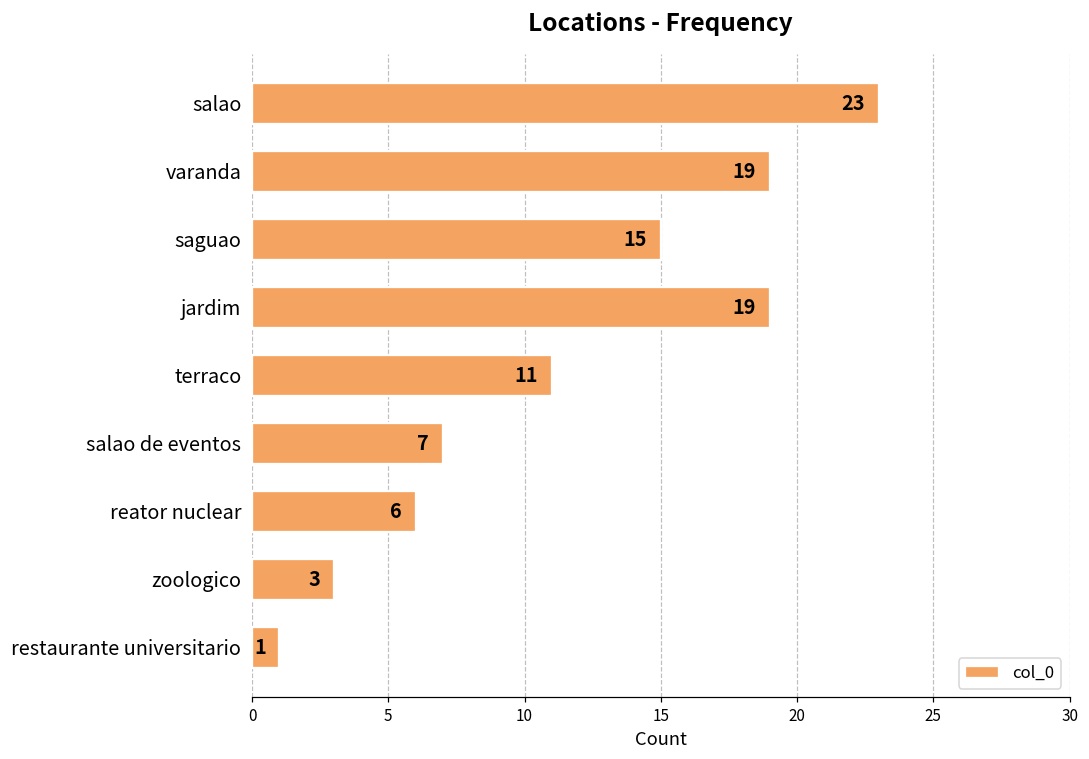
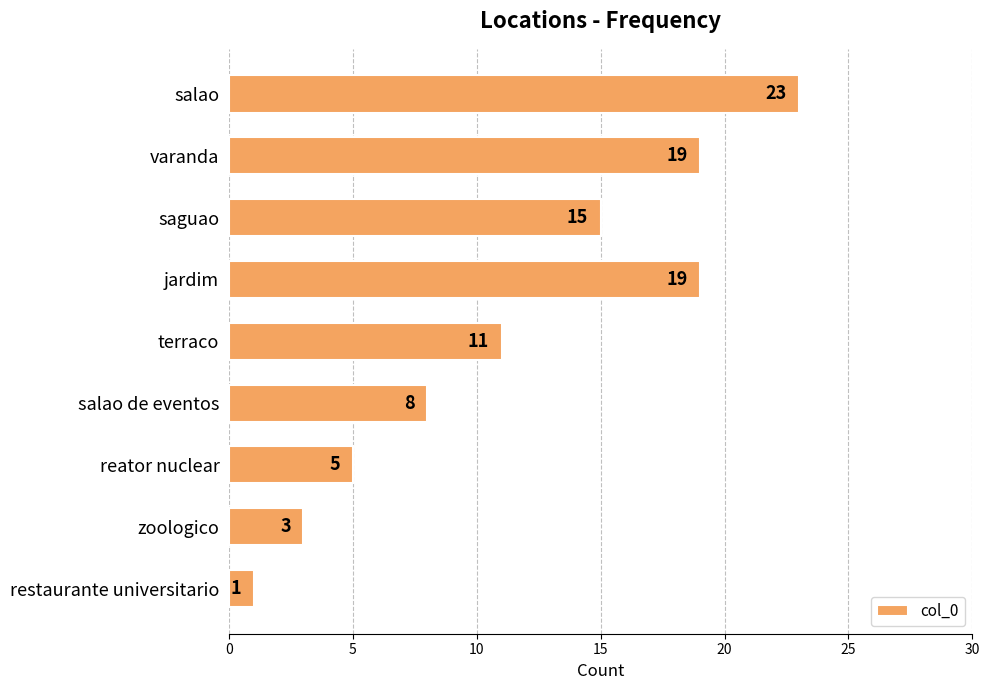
  {
    "salao": 23,
    "varanda": 19,
    "saguao": 15,
    "jardim": 19,
    "terraco": 11,
-   "salao de eventos": 7,
-   "reator nuclear": 6,
+   "salao de eventos": 8,
+   "reator nuclear": 5,
    "zoologico": 3,
    "restaurante universitario": 1
  }
